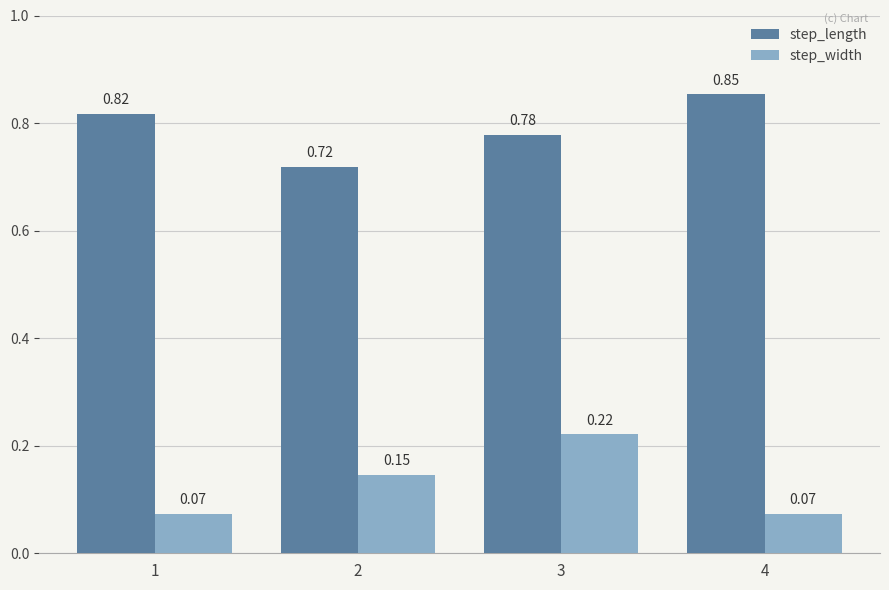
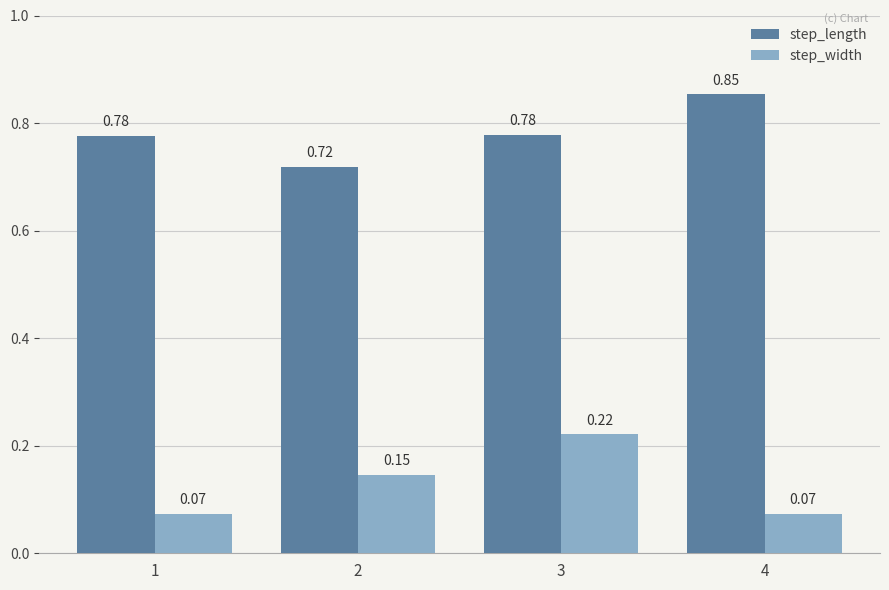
  {
    "step_length": {
-     "1": 0.82,
+     "1": 0.78,
      "2": 0.72,
      "3": 0.78,
      "4": 0.85
    },
    "step_width": {
      "1": 0.07,
      "2": 0.15,
      "3": 0.22,
      "4": 0.07
    }
  }
